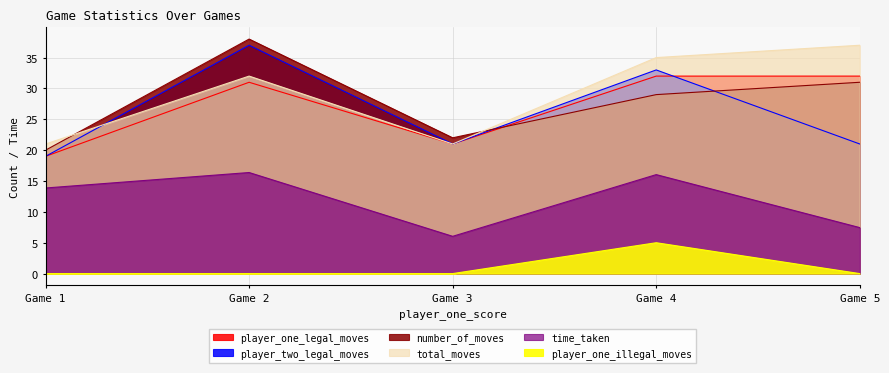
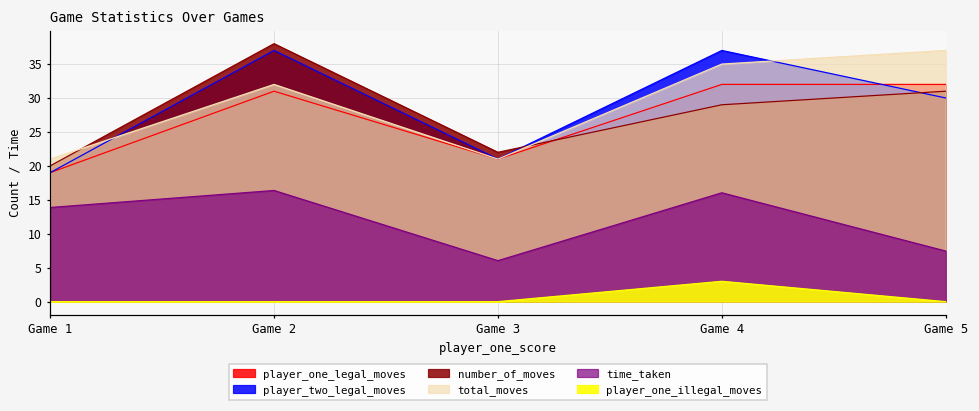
  {
    "player_one_legal_moves": {
      "Game 2": 31,
      "Game 4": 32,
      "Game 5": 32
    },
    "player_two_legal_moves": {
      "Game 2": 37,
-     "Game 4": 33,
-     "Game 5": 21
+     "Game 4": 37,
+     "Game 5": 30
    },
    "number_of_moves": {
      "Game 1": 20,
      "Game 2": 38,
      "Game 3": 22,
      "Game 4": 29,
      "Game 5": 31
    },
    "total_moves": {
      "Game 1": 21,
      "Game 2": 32,
      "Game 4": 35,
      "Game 5": 37
    },
    "time_taken": {
      "Game 1": 14,
      "Game 2": 16,
      "Game 3": 6,
      "Game 4": 16,
      "Game 5": 7
    },
    "player_one_illegal_moves": {
      "Game 1": 0,
      "Game 2": 0,
      "Game 3": 0,
-     "Game 4": 5,
+     "Game 4": 3,
      "Game 5": 0
    }
  }
